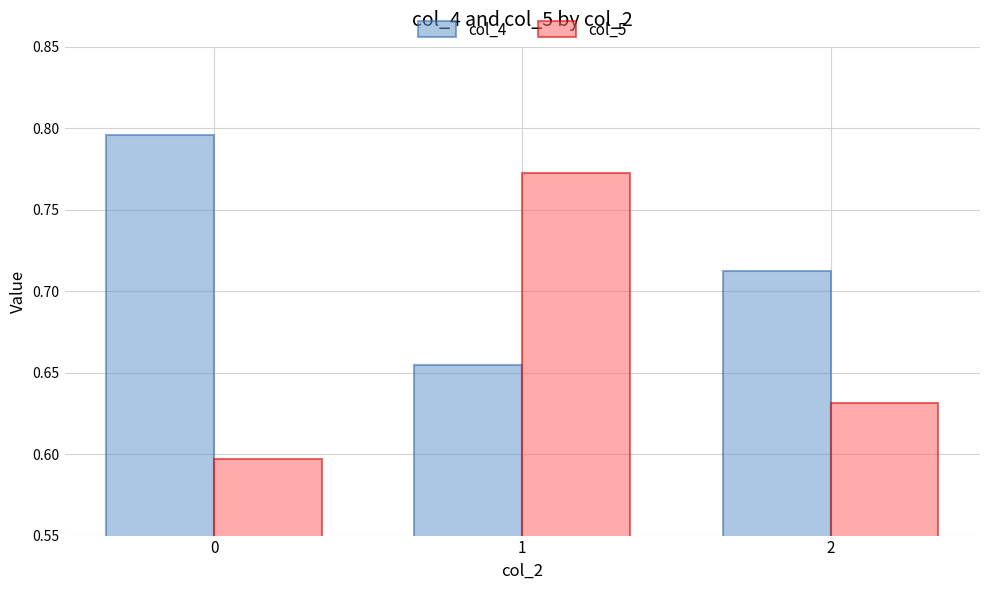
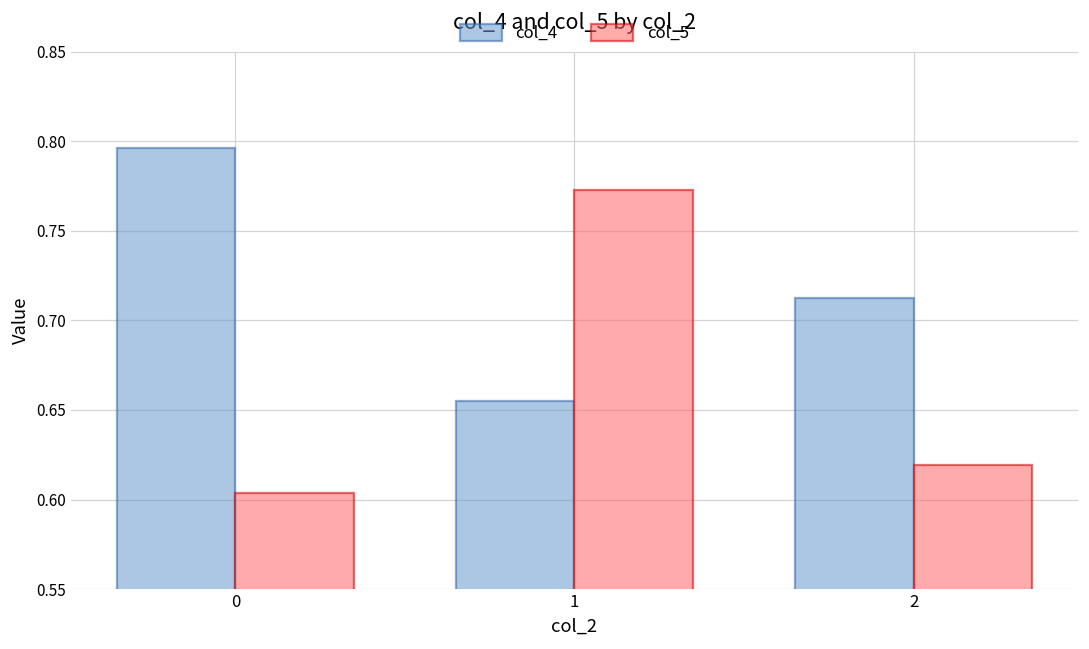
  {
    "col_4": {
      "0": 0.796,
      "1": 0.655,
      "2": 0.713
    },
    "col_5": {
-     "0": 0.597,
+     "0": 0.604,
      "1": 0.773,
-     "2": 0.631
+     "2": 0.619
    }
  }
